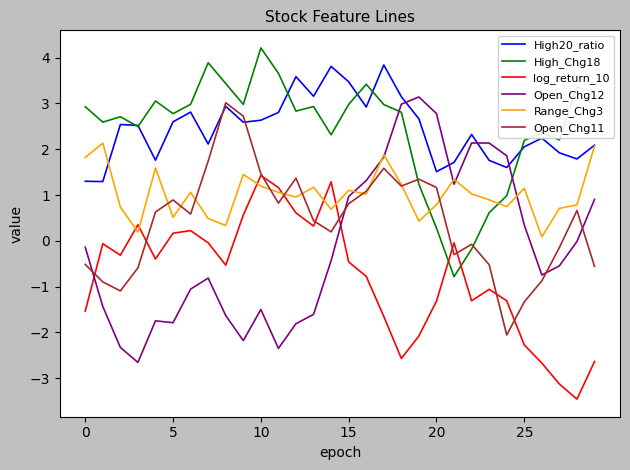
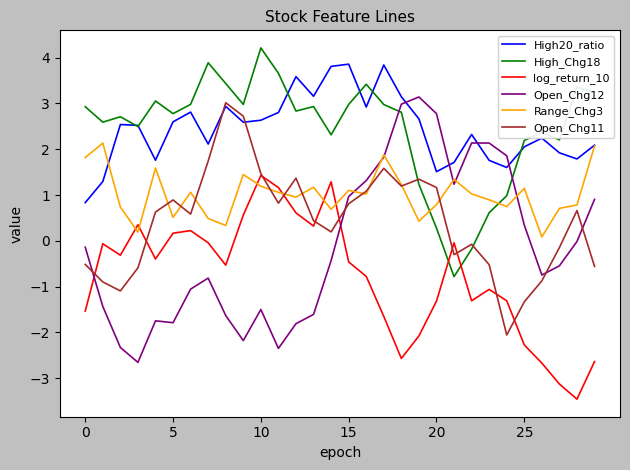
  {
    "High20_ratio": {
-     "0": 1.3,
+     "0": 0.8,
      "5": 2.6,
      "10": 2.6,
-     "15": 3.5,
+     "15": 3.9,
      "20": 1.5,
      "25": 2.1
    },
    "High_Chg18": {
      "0": 2.9,
      "5": 2.8,
      "10": 4.2,
      "15": 3.0,
      "20": 0.3,
      "25": 2.2
    },
    "log_return_10": {
      "0": -1.5,
      "5": 0.2,
      "15": -0.5,
      "20": -1.3,
      "25": -2.3
    },
    "Open_Chg12": {
      "0": -0.1,
      "5": -1.8,
      "10": -1.5,
      "15": 1.0,
      "20": 2.8,
      "25": 0.3
    },
    "Range_Chg3": {
      "0": 1.8,
      "5": 0.5,
      "10": 1.2,
      "15": 1.1,
      "20": 0.8,
      "25": 1.1
    },
    "Open_Chg11": {
      "0": -0.5,
      "5": 0.9,
      "15": 0.8,
      "20": 1.2,
      "25": -1.3
    }
  }
